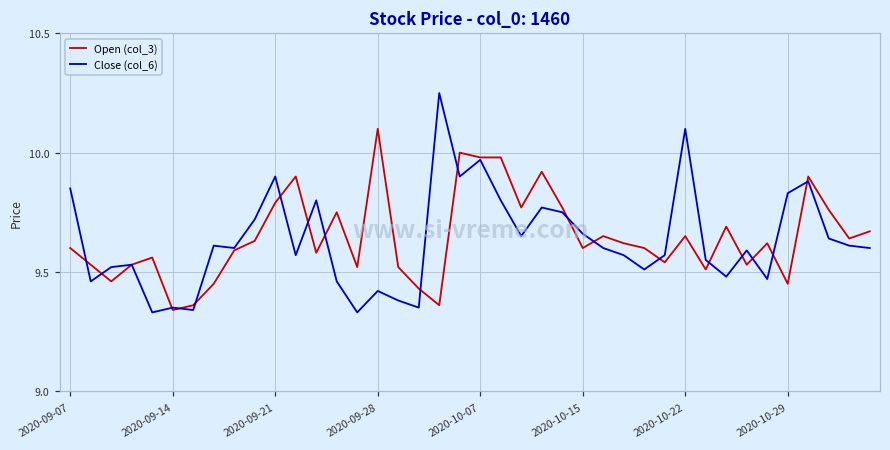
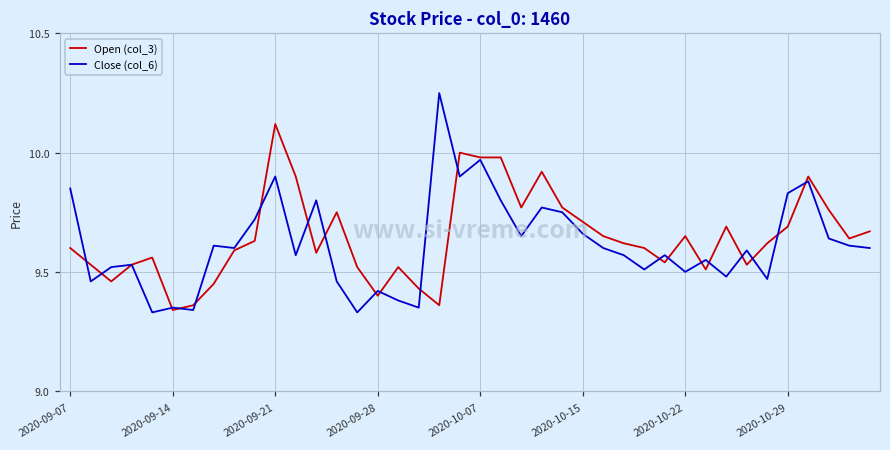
  {
    "Open (col_3)": {
      "2020-09-07": 9.60,
-     "2020-09-21": 9.79,
-     "2020-09-28": 10.1,
-     "2020-10-15": 9.60,
+     "2020-09-21": 10.12,
+     "2020-09-28": 9.4,
+     "2020-10-15": 9.71,
      "2020-10-22": 9.65,
-     "2020-10-29": 9.45
+     "2020-10-29": 9.69
    },
    "Close (col_6)": {
      "2020-09-07": 9.85,
      "2020-09-21": 9.9,
      "2020-09-28": 9.42,
      "2020-10-15": 9.66,
-     "2020-10-22": 10.1,
+     "2020-10-22": 9.5,
      "2020-10-29": 9.83
    }
  }
